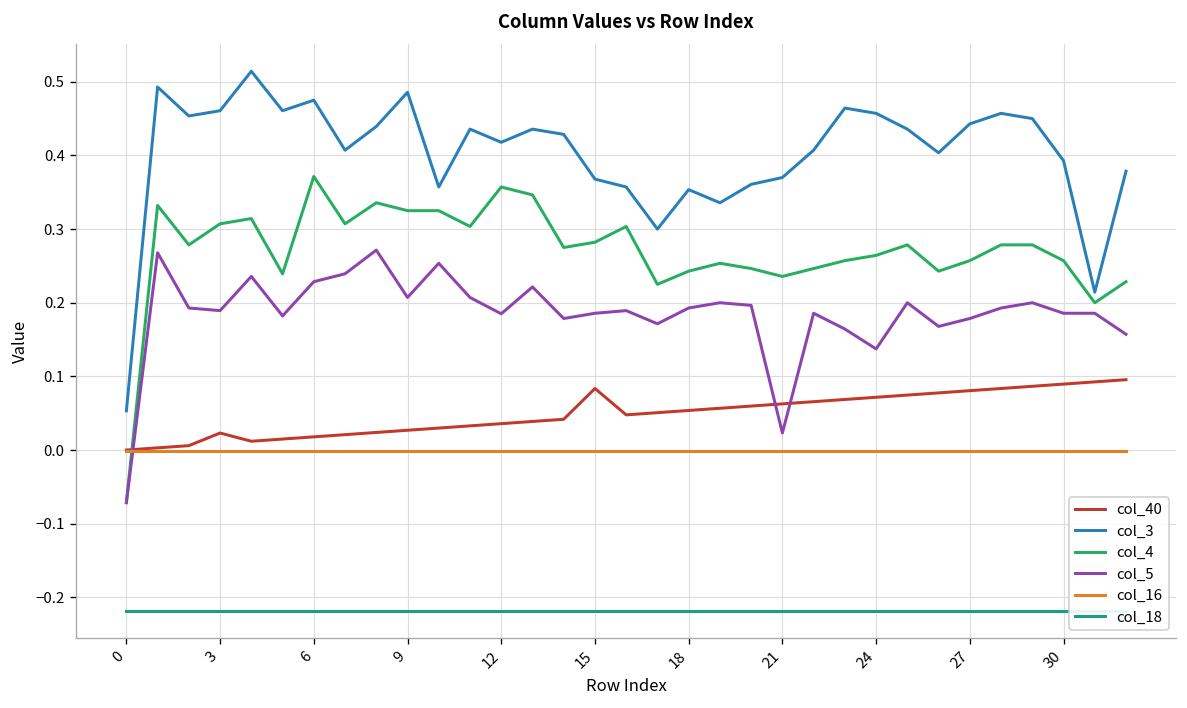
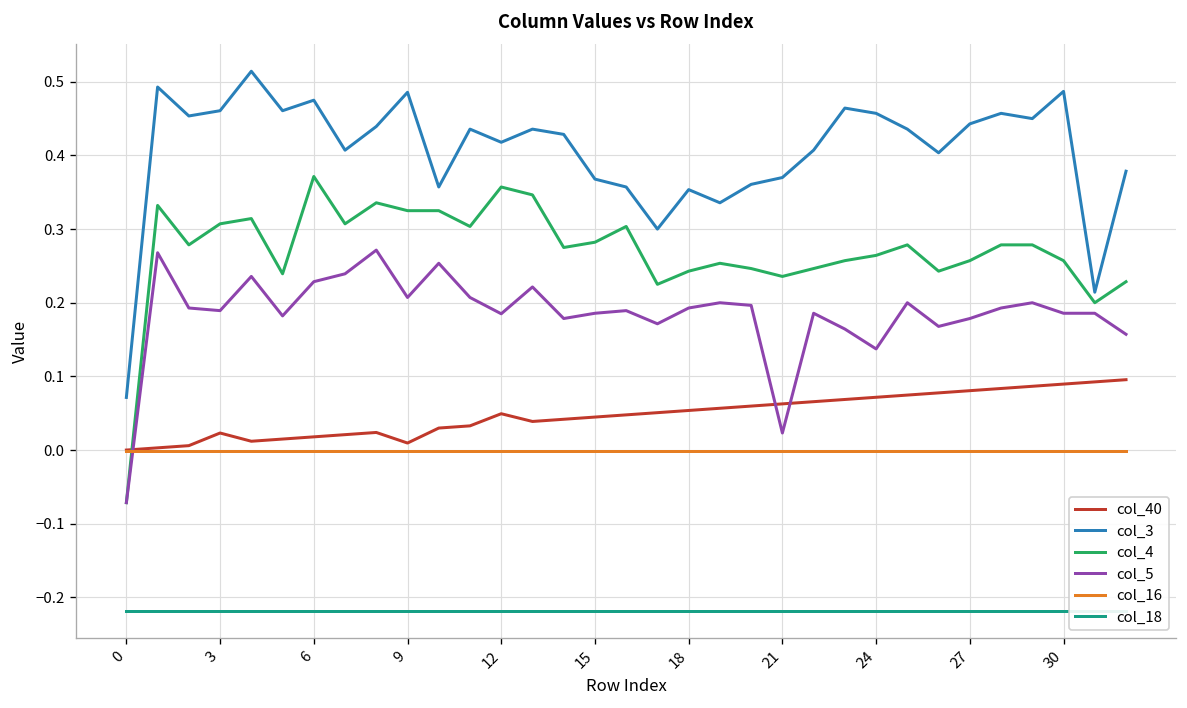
  {
    "col_40": {
      "3": 0.02,
      "6": 0.02,
-     "9": 0.03,
-     "12": 0.04,
-     "15": 0.08,
+     "9": 0.01,
+     "12": 0.05,
+     "15": 0.04,
      "18": 0.05,
      "21": 0.06,
      "24": 0.07,
      "27": 0.08,
      "30": 0.09
    },
    "col_3": {
-     "0": 0.05,
+     "0": 0.07,
      "3": 0.46,
      "6": 0.48,
      "9": 0.49,
      "12": 0.42,
      "15": 0.37,
      "18": 0.35,
      "21": 0.37,
      "24": 0.46,
      "27": 0.44,
-     "30": 0.39
+     "30": 0.49
    },
    "col_5": {
      "3": 0.19,
      "6": 0.23,
      "9": 0.21,
      "12": 0.19,
      "15": 0.19,
      "18": 0.19,
      "21": 0.02,
      "24": 0.14,
      "27": 0.18,
      "30": 0.19
    },
    "col_16": {
      "3": 0.00,
      "6": 0.00,
      "9": 0.00,
      "12": 0.00,
      "15": 0.00,
      "18": 0.00,
      "21": 0.00,
      "24": 0.00,
      "27": 0.00,
      "30": 0.00
    }
  }
